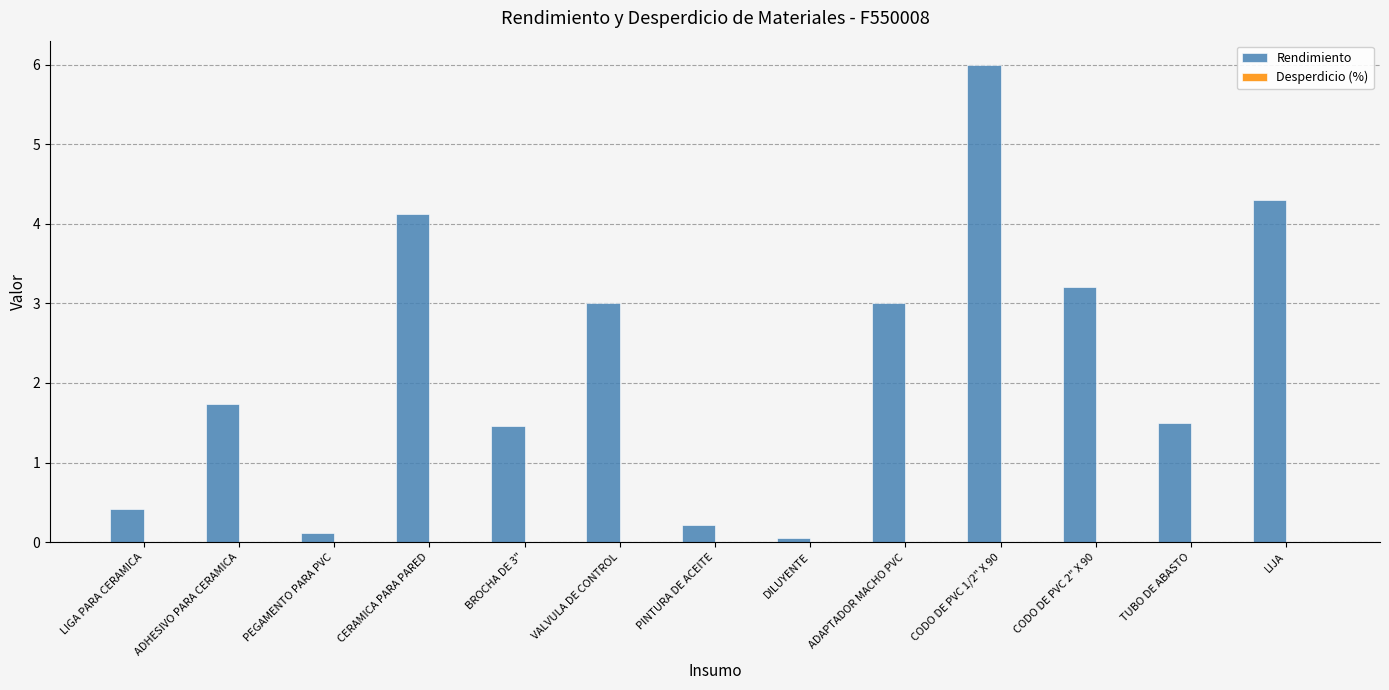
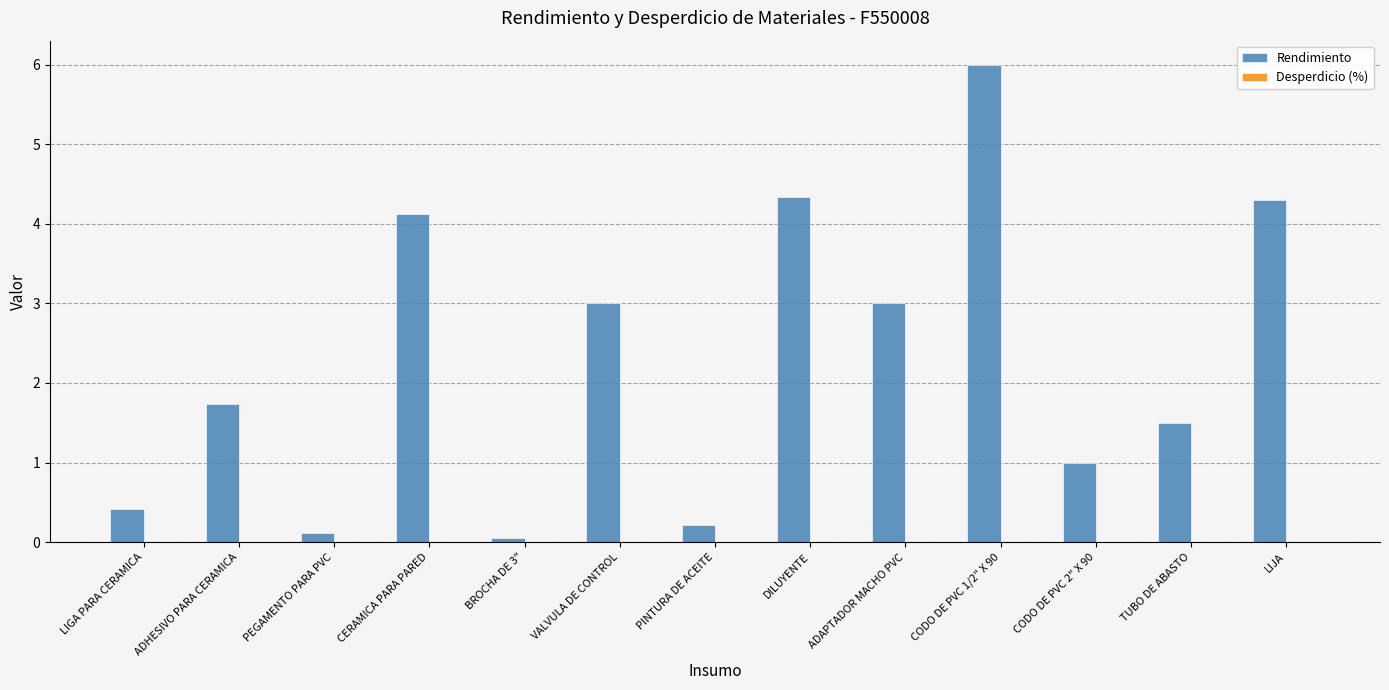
  {
    "Rendimiento": {
      "LIGA PARA CERAMICA": 0.4,
      "ADHESIVO PARA CERAMICA": 1.7,
      "PEGAMENTO PARA PVC": 0.1,
      "CERAMICA PARA PARED": 4.1,
-     "BROCHA DE 3\"": 1.5,
+     "BROCHA DE 3\"": 0.1,
      "VALVULA DE CONTROL": 3.0,
      "PINTURA DE ACEITE": 0.2,
-     "DILUYENTE": 0.1,
+     "DILUYENTE": 4.3,
      "ADAPTADOR MACHO PVC": 3.0,
      "CODO DE PVC 1/2\" X 90": 6.0,
-     "CODO DE PVC 2\" X 90": 3.2,
+     "CODO DE PVC 2\" X 90": 1.0,
      "TUBO DE ABASTO": 1.5,
      "LIJA": 4.3
    },
    "Desperdicio (%)": {
      "LIGA PARA CERAMICA": 0.0,
      "ADHESIVO PARA CERAMICA": 0.0,
      "PEGAMENTO PARA PVC": 0.0,
      "CERAMICA PARA PARED": 0.0,
      "BROCHA DE 3\"": 0.0,
      "VALVULA DE CONTROL": 0.0,
      "PINTURA DE ACEITE": 0.0,
      "DILUYENTE": 0.0,
      "ADAPTADOR MACHO PVC": 0.0,
      "CODO DE PVC 1/2\" X 90": 0.0,
      "CODO DE PVC 2\" X 90": 0.0,
      "TUBO DE ABASTO": 0.0,
      "LIJA": 0.0
    }
  }
